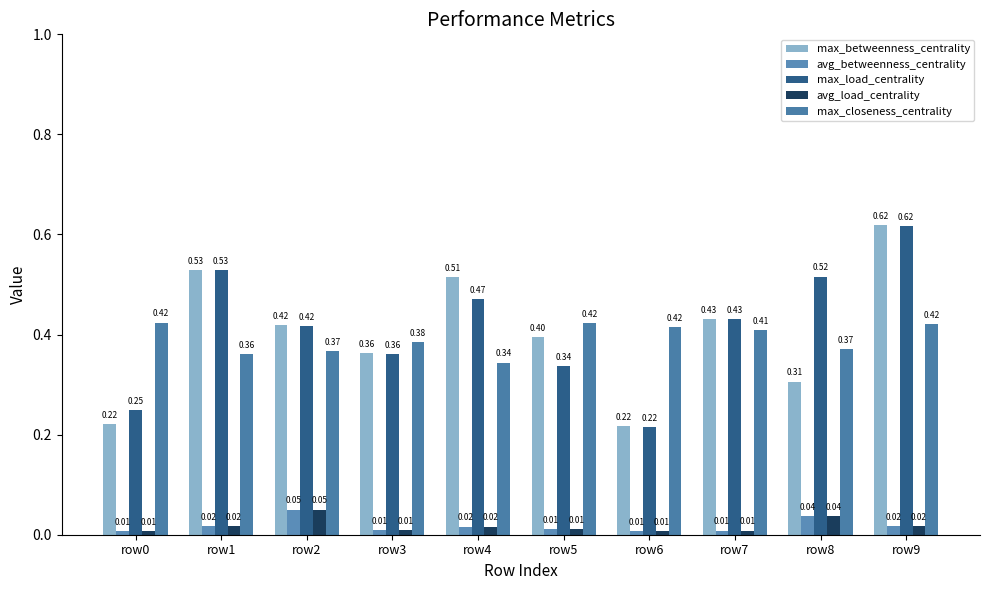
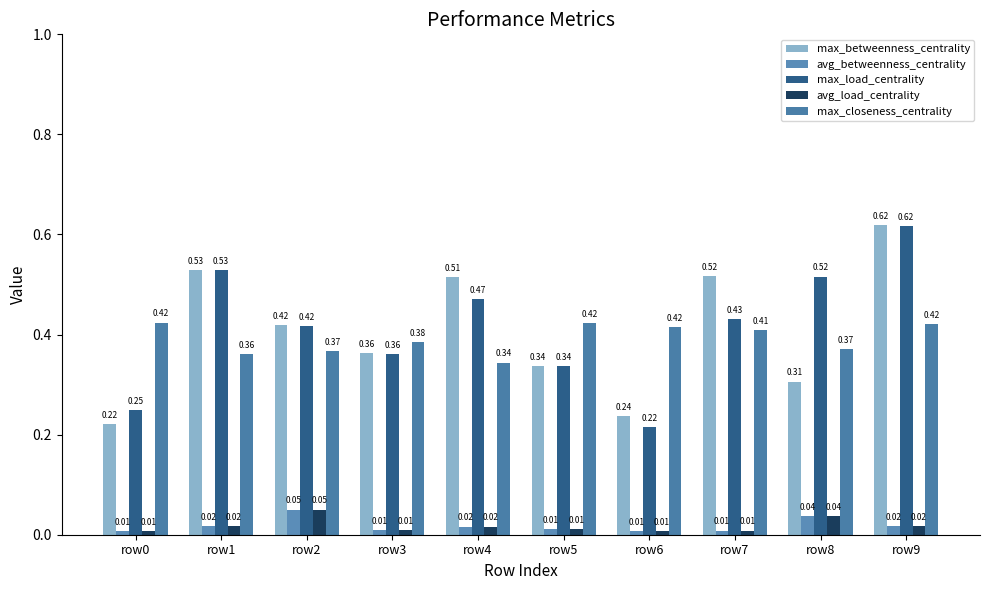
  {
    "max_betweenness_centrality": {
      "row0": 0.22,
      "row1": 0.53,
      "row2": 0.42,
      "row3": 0.36,
      "row4": 0.51,
-     "row5": 0.40,
-     "row6": 0.22,
-     "row7": 0.43,
+     "row5": 0.34,
+     "row6": 0.24,
+     "row7": 0.52,
      "row8": 0.31,
      "row9": 0.62
    }
  }
